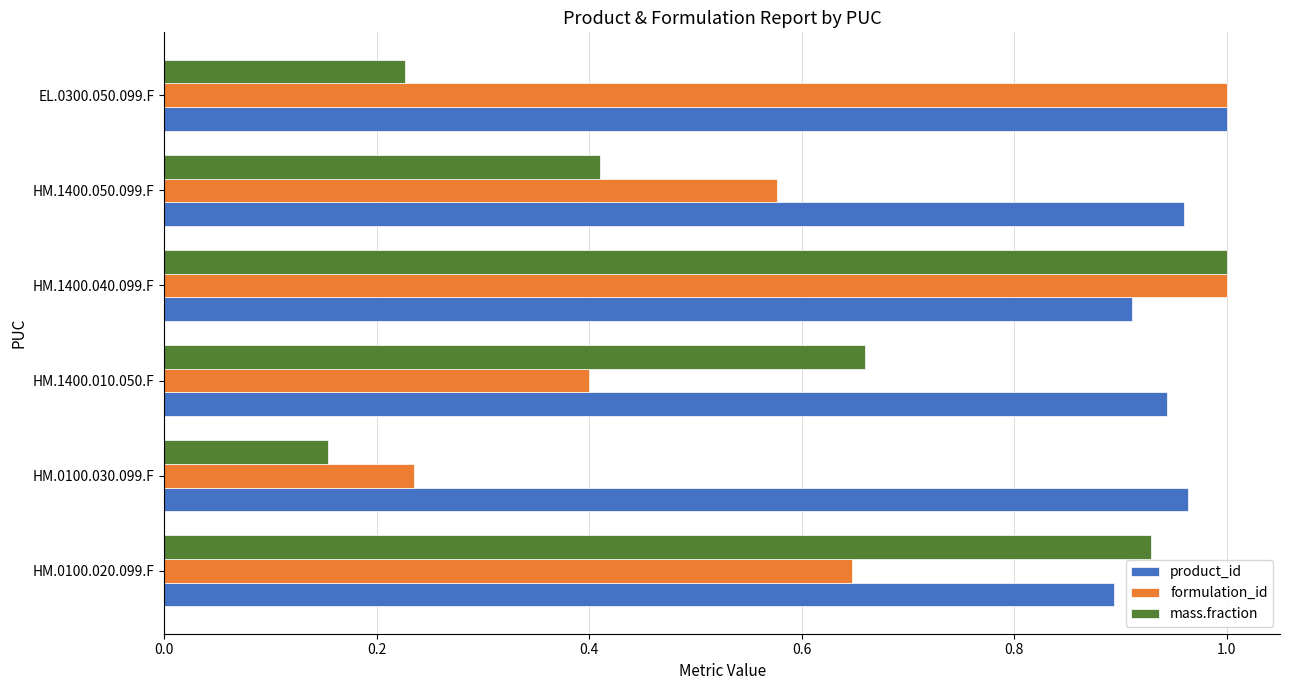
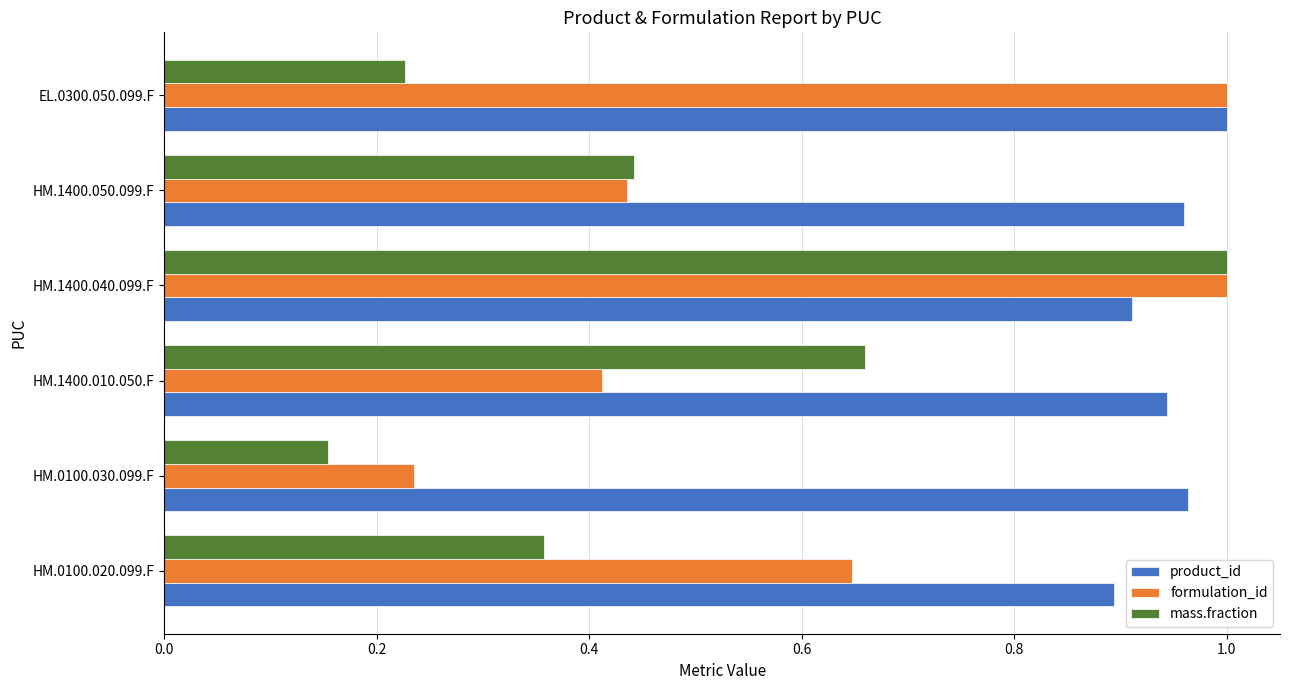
  {
    "product_id": {
      "EL.0300.050.099.F": 1.000,
      "HM.1400.050.099.F": 0.960,
      "HM.1400.040.099.F": 0.911,
      "HM.1400.010.050.F": 0.944,
      "HM.0100.030.099.F": 0.963,
      "HM.0100.020.099.F": 0.894
    },
    "formulation_id": {
      "EL.0300.050.099.F": 1.000,
-     "HM.1400.050.099.F": 0.576,
+     "HM.1400.050.099.F": 0.435,
      "HM.1400.040.099.F": 1.000,
-     "HM.1400.010.050.F": 0.400,
+     "HM.1400.010.050.F": 0.412,
      "HM.0100.030.099.F": 0.235,
      "HM.0100.020.099.F": 0.647
    },
    "mass.fraction": {
      "EL.0300.050.099.F": 0.227,
-     "HM.1400.050.099.F": 0.410,
+     "HM.1400.050.099.F": 0.442,
      "HM.1400.040.099.F": 1.000,
      "HM.1400.010.050.F": 0.659,
      "HM.0100.030.099.F": 0.154,
-     "HM.0100.020.099.F": 0.928
+     "HM.0100.020.099.F": 0.357
    }
  }
